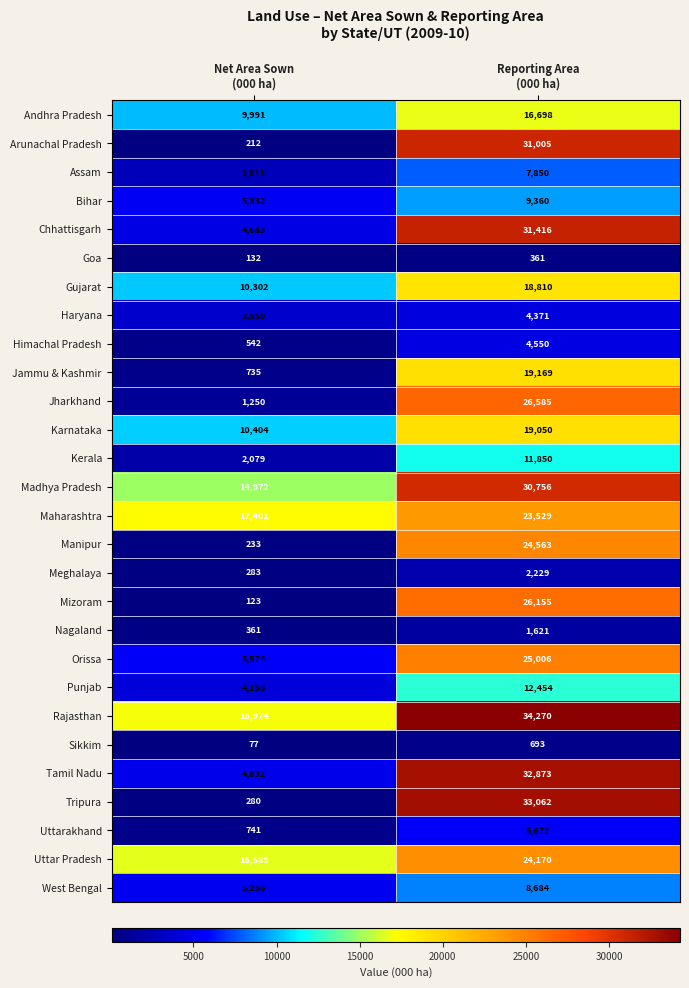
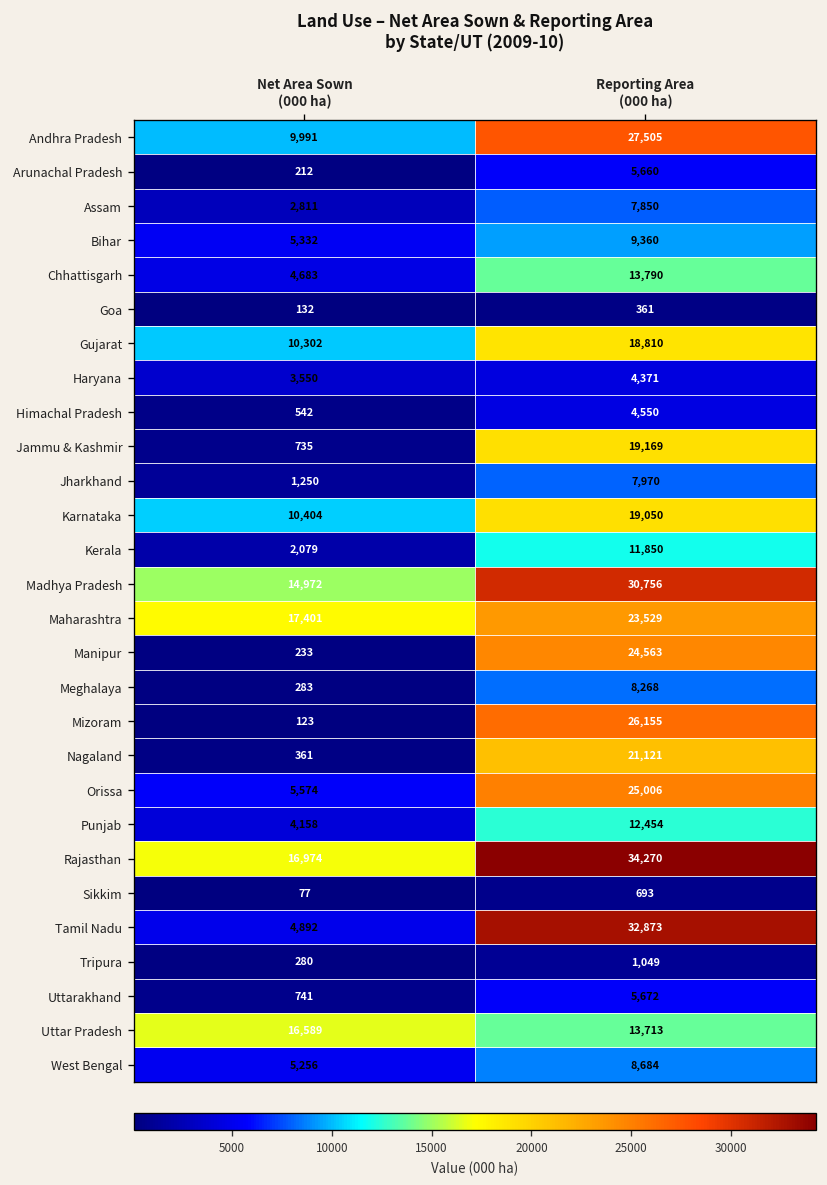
  {
    "Andhra Pradesh": {
      "Net Area Sown (000 ha)": "9,991",
-     "Reporting Area (000 ha)": "16,698"
+     "Reporting Area (000 ha)": "27,505"
    },
    "Arunachal Pradesh": {
      "Net Area Sown (000 ha)": "212",
-     "Reporting Area (000 ha)": "31,005"
+     "Reporting Area (000 ha)": "5,660"
    },
    "Assam": {
      "Net Area Sown (000 ha)": "2,811",
      "Reporting Area (000 ha)": "7,850"
    },
    "Bihar": {
      "Net Area Sown (000 ha)": "5,332",
      "Reporting Area (000 ha)": "9,360"
    },
    "Chhattisgarh": {
      "Net Area Sown (000 ha)": "4,683",
-     "Reporting Area (000 ha)": "31,416"
+     "Reporting Area (000 ha)": "13,790"
    },
    "Goa": {
      "Net Area Sown (000 ha)": "132",
      "Reporting Area (000 ha)": "361"
    },
    "Gujarat": {
      "Net Area Sown (000 ha)": "10,302",
      "Reporting Area (000 ha)": "18,810"
    },
    "Haryana": {
      "Net Area Sown (000 ha)": "3,550",
      "Reporting Area (000 ha)": "4,371"
    },
    "Himachal Pradesh": {
      "Net Area Sown (000 ha)": "542",
      "Reporting Area (000 ha)": "4,550"
    },
    "Jammu & Kashmir": {
      "Net Area Sown (000 ha)": "735",
      "Reporting Area (000 ha)": "19,169"
    },
    "Jharkhand": {
      "Net Area Sown (000 ha)": "1,250",
-     "Reporting Area (000 ha)": "26,585"
+     "Reporting Area (000 ha)": "7,970"
    },
    "Karnataka": {
      "Net Area Sown (000 ha)": "10,404",
      "Reporting Area (000 ha)": "19,050"
    },
    "Kerala": {
      "Net Area Sown (000 ha)": "2,079",
      "Reporting Area (000 ha)": "11,850"
    },
    "Madhya Pradesh": {
      "Net Area Sown (000 ha)": "14,972",
      "Reporting Area (000 ha)": "30,756"
    },
    "Maharashtra": {
      "Net Area Sown (000 ha)": "17,401",
      "Reporting Area (000 ha)": "23,529"
    },
    "Manipur": {
      "Net Area Sown (000 ha)": "233",
      "Reporting Area (000 ha)": "24,563"
    },
    "Meghalaya": {
      "Net Area Sown (000 ha)": "283",
-     "Reporting Area (000 ha)": "2,229"
+     "Reporting Area (000 ha)": "8,268"
    },
    "Mizoram": {
      "Net Area Sown (000 ha)": "123",
      "Reporting Area (000 ha)": "26,155"
    },
    "Nagaland": {
      "Net Area Sown (000 ha)": "361",
-     "Reporting Area (000 ha)": "1,621"
+     "Reporting Area (000 ha)": "21,121"
    },
    "Orissa": {
      "Net Area Sown (000 ha)": "5,574",
      "Reporting Area (000 ha)": "25,006"
    },
    "Punjab": {
      "Net Area Sown (000 ha)": "4,158",
      "Reporting Area (000 ha)": "12,454"
    },
    "Rajasthan": {
      "Net Area Sown (000 ha)": "16,974",
      "Reporting Area (000 ha)": "34,270"
    },
    "Sikkim": {
      "Net Area Sown (000 ha)": "77",
      "Reporting Area (000 ha)": "693"
    },
    "Tamil Nadu": {
      "Net Area Sown (000 ha)": "4,892",
      "Reporting Area (000 ha)": "32,873"
    },
    "Tripura": {
      "Net Area Sown (000 ha)": "280",
-     "Reporting Area (000 ha)": "33,062"
+     "Reporting Area (000 ha)": "1,049"
    },
    "Uttarakhand": {
      "Net Area Sown (000 ha)": "741",
      "Reporting Area (000 ha)": "5,672"
    },
    "Uttar Pradesh": {
      "Net Area Sown (000 ha)": "16,589",
-     "Reporting Area (000 ha)": "24,170"
+     "Reporting Area (000 ha)": "13,713"
    },
    "West Bengal": {
      "Net Area Sown (000 ha)": "5,256",
      "Reporting Area (000 ha)": "8,684"
    }
  }
